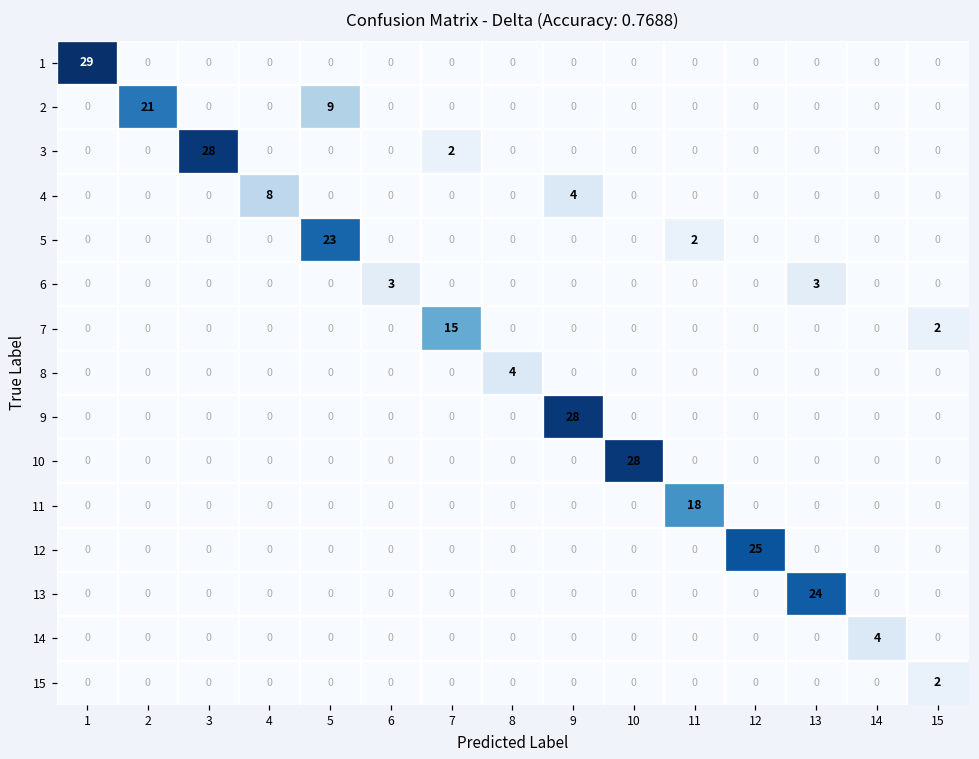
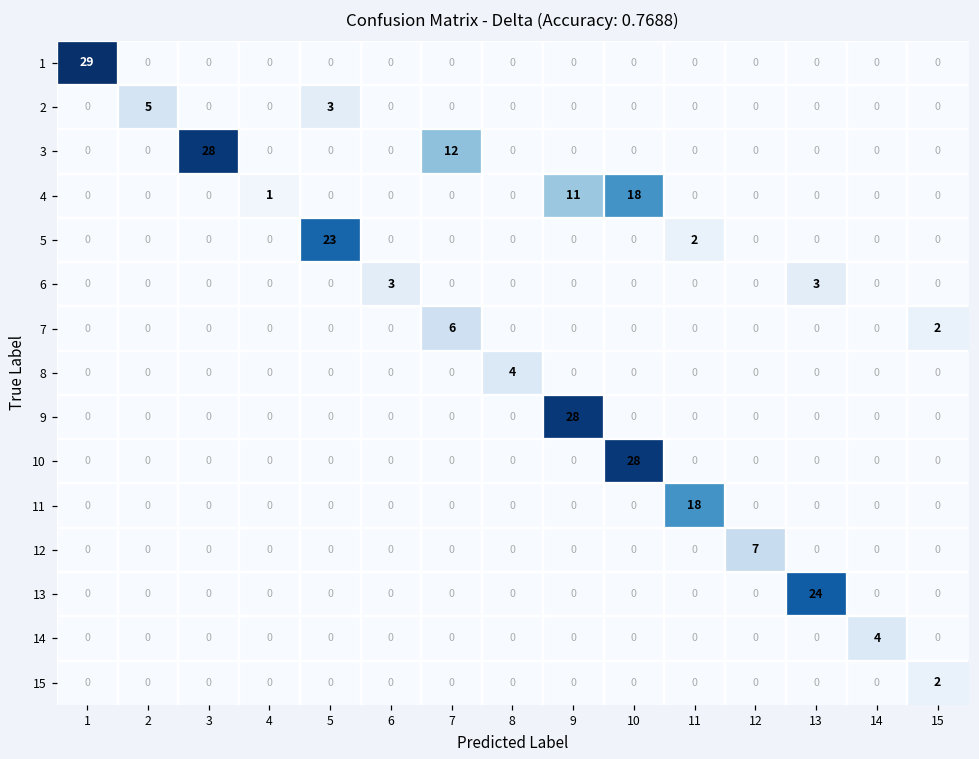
  {
    "2": {
      "1": 0,
-     "2": 21,
+     "2": 5,
      "3": 0,
      "4": 0,
-     "5": 9,
+     "5": 3,
      "6": 0,
      "7": 0,
      "8": 0,
      "9": 0,
      "10": 0,
      "11": 0,
      "12": 0,
      "13": 0,
      "14": 0,
      "15": 0
    },
    "3": {
      "1": 0,
      "2": 0,
      "3": 28,
      "4": 0,
      "5": 0,
      "6": 0,
-     "7": 2,
+     "7": 12,
      "8": 0,
      "9": 0,
      "10": 0,
      "11": 0,
      "12": 0,
      "13": 0,
      "14": 0,
      "15": 0
    },
    "4": {
      "1": 0,
      "2": 0,
      "3": 0,
-     "4": 8,
+     "4": 1,
      "5": 0,
      "6": 0,
      "7": 0,
      "8": 0,
-     "9": 4,
-     "10": 0,
+     "9": 11,
+     "10": 18,
      "11": 0,
      "12": 0,
      "13": 0,
      "14": 0,
      "15": 0
    },
    "7": {
      "1": 0,
      "2": 0,
      "3": 0,
      "4": 0,
      "5": 0,
      "6": 0,
-     "7": 15,
+     "7": 6,
      "8": 0,
      "9": 0,
      "10": 0,
      "11": 0,
      "12": 0,
      "13": 0,
      "14": 0,
      "15": 2
    },
    "12": {
      "1": 0,
      "2": 0,
      "3": 0,
      "4": 0,
      "5": 0,
      "6": 0,
      "7": 0,
      "8": 0,
      "9": 0,
      "10": 0,
      "11": 0,
-     "12": 25,
+     "12": 7,
      "13": 0,
      "14": 0,
      "15": 0
    }
  }
